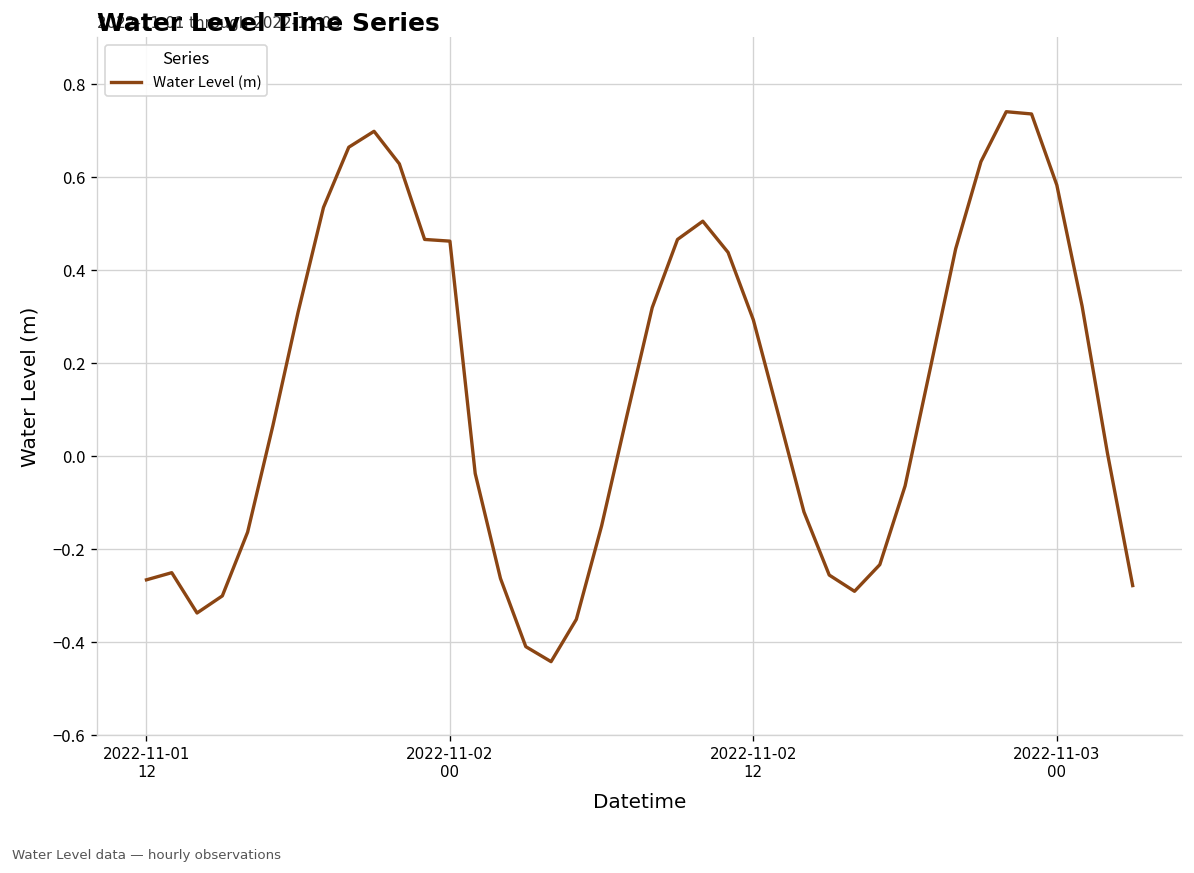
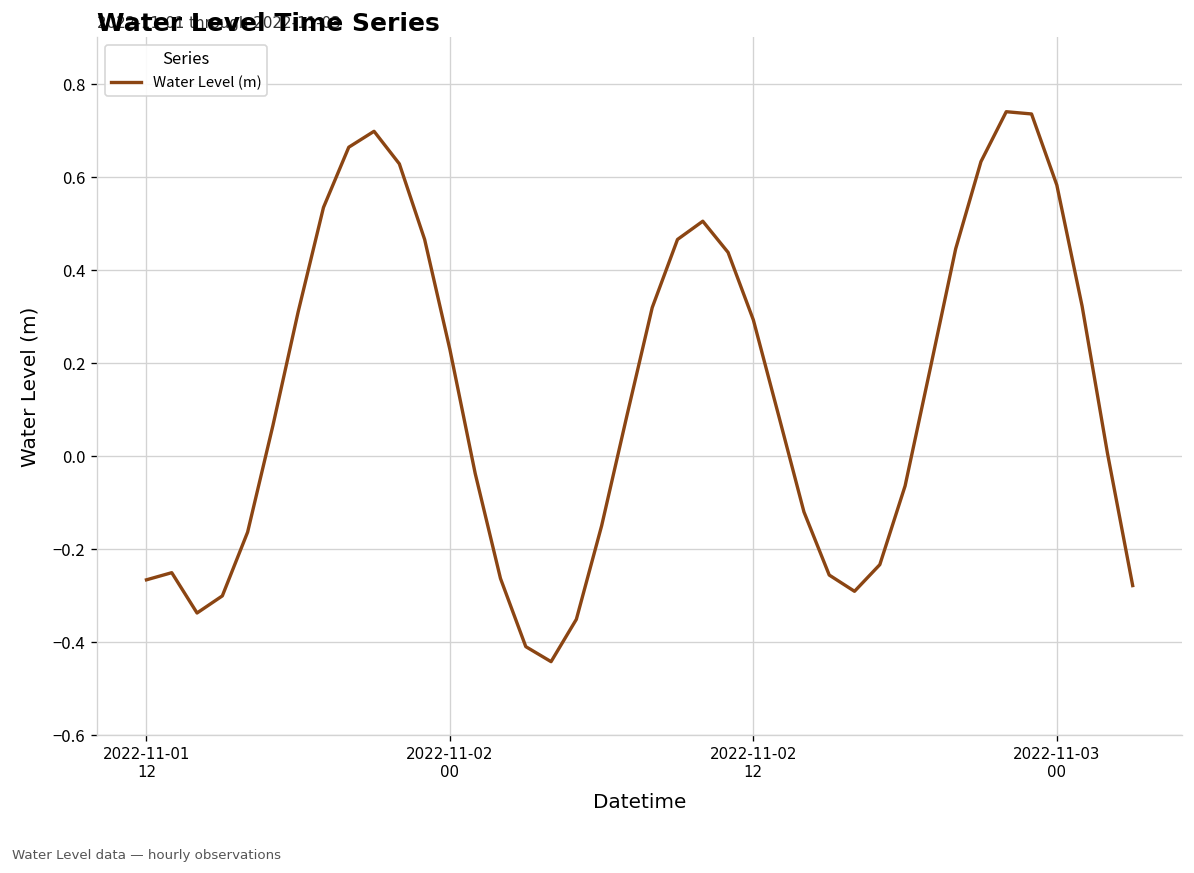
  {
    "2022-11-01 12": -0.27,
-   "2022-11-02 00": 0.46,
+   "2022-11-02 00": 0.23,
    "2022-11-02 12": 0.29,
    "2022-11-03 00": 0.58
  }
